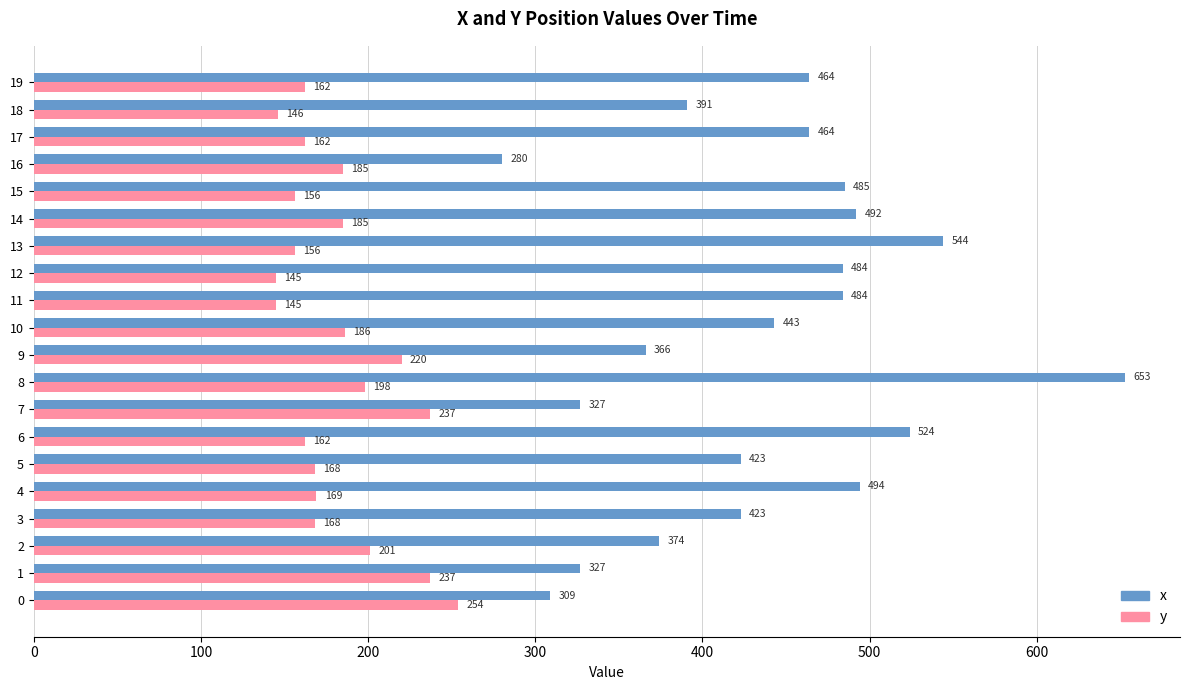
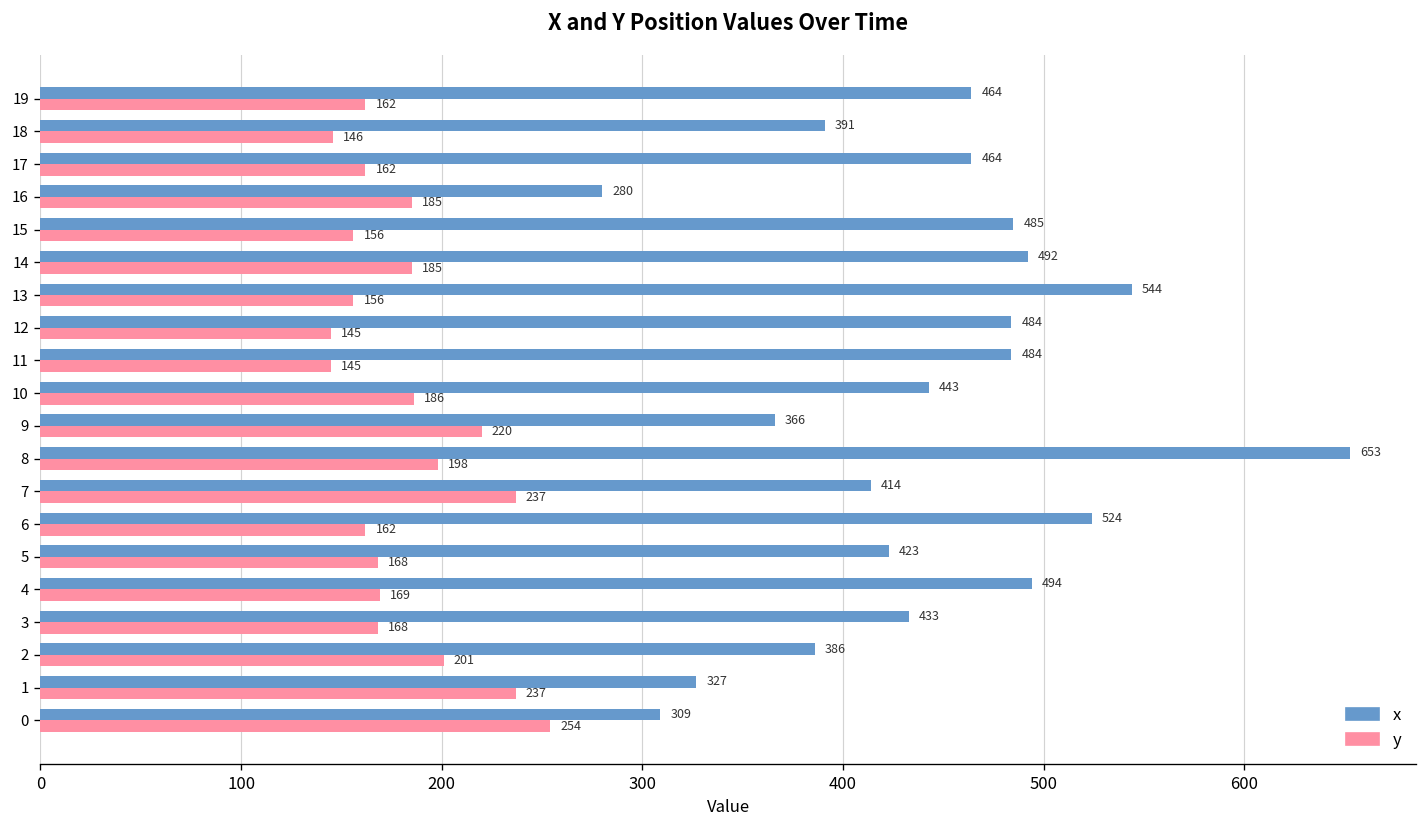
  {
    "x": {
      "19": 464,
      "18": 391,
      "17": 464,
      "16": 280,
      "15": 485,
      "14": 492,
      "13": 544,
      "12": 484,
      "11": 484,
      "10": 443,
      "9": 366,
      "8": 653,
-     "7": 327,
+     "7": 414,
      "6": 524,
      "5": 423,
      "4": 494,
-     "3": 423,
-     "2": 374,
+     "3": 433,
+     "2": 386,
      "1": 327,
      "0": 309
    },
    "y": {
      "19": 162,
      "18": 146,
      "17": 162,
      "16": 185,
      "15": 156,
      "14": 185,
      "13": 156,
      "12": 145,
      "11": 145,
      "10": 186,
      "9": 220,
      "8": 198,
      "7": 237,
      "6": 162,
      "5": 168,
      "4": 169,
      "3": 168,
      "2": 201,
      "1": 237,
      "0": 254
    }
  }
